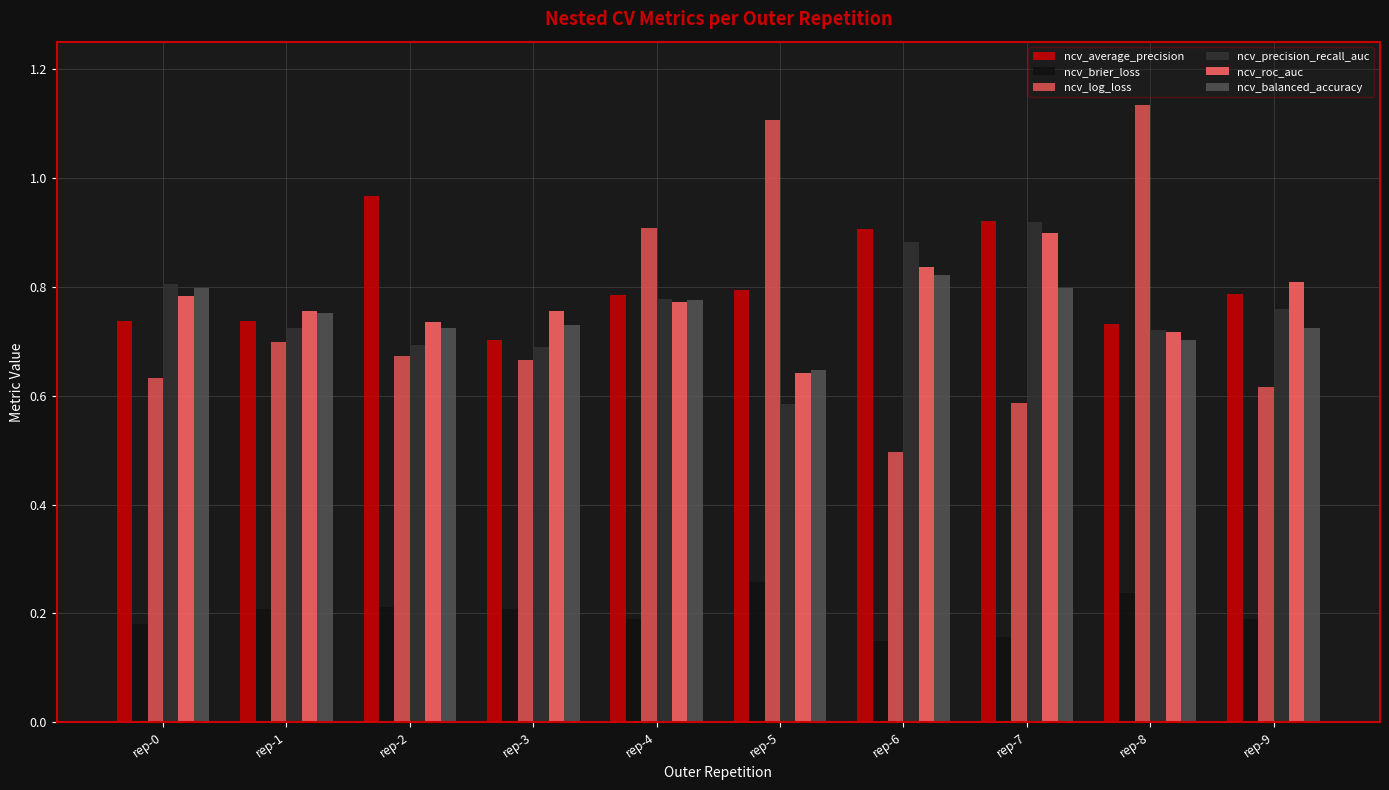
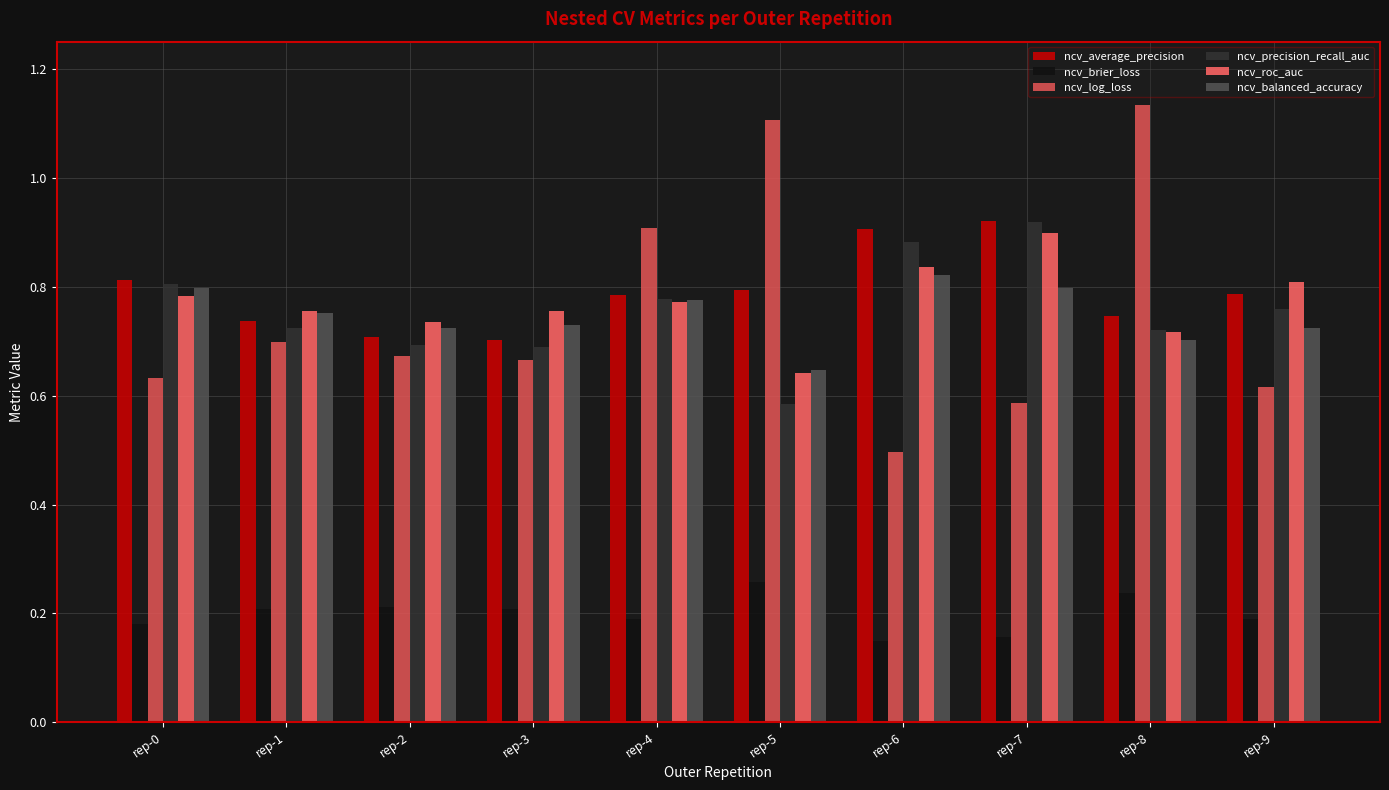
  {
    "ncv_average_precision": {
-     "rep-0": 0.74,
+     "rep-0": 0.81,
      "rep-1": 0.74,
-     "rep-2": 0.97,
+     "rep-2": 0.71,
      "rep-3": 0.70,
      "rep-4": 0.78,
      "rep-5": 0.79,
      "rep-6": 0.91,
      "rep-7": 0.92,
-     "rep-8": 0.73,
+     "rep-8": 0.75,
      "rep-9": 0.79
    }
  }
